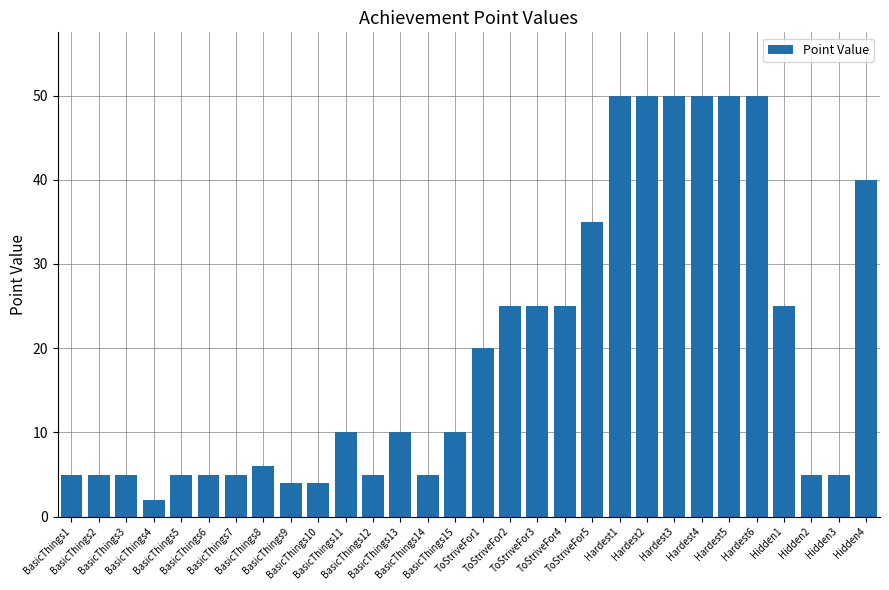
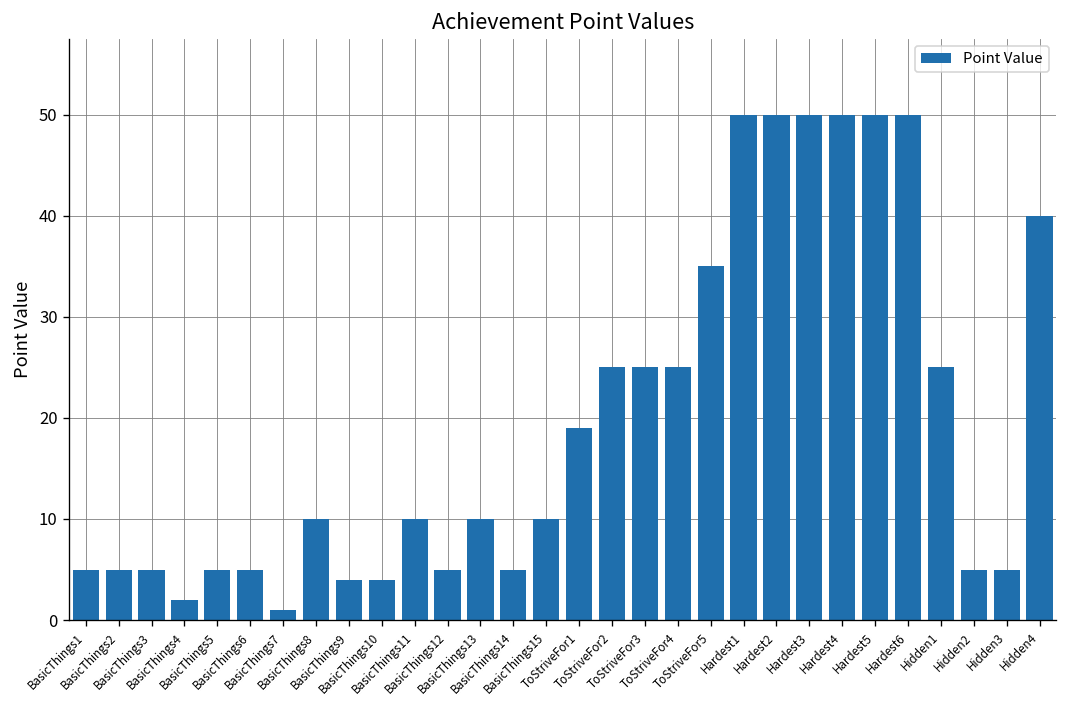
  {
    "BasicThings1": 5,
    "BasicThings2": 5,
    "BasicThings3": 5,
    "BasicThings4": 2,
    "BasicThings5": 5,
    "BasicThings6": 5,
-   "BasicThings7": 5,
-   "BasicThings8": 6,
+   "BasicThings7": 1,
+   "BasicThings8": 10,
    "BasicThings9": 4,
    "BasicThings10": 4,
    "BasicThings11": 10,
    "BasicThings12": 5,
    "BasicThings13": 10,
    "BasicThings14": 5,
    "BasicThings15": 10,
-   "ToStriveFor1": 20,
+   "ToStriveFor1": 19,
    "ToStriveFor2": 25,
    "ToStriveFor3": 25,
    "ToStriveFor4": 25,
    "ToStriveFor5": 35,
    "Hardest1": 50,
    "Hardest2": 50,
    "Hardest3": 50,
    "Hardest4": 50,
    "Hardest5": 50,
    "Hardest6": 50,
    "Hidden1": 25,
    "Hidden2": 5,
    "Hidden3": 5,
    "Hidden4": 40
  }
